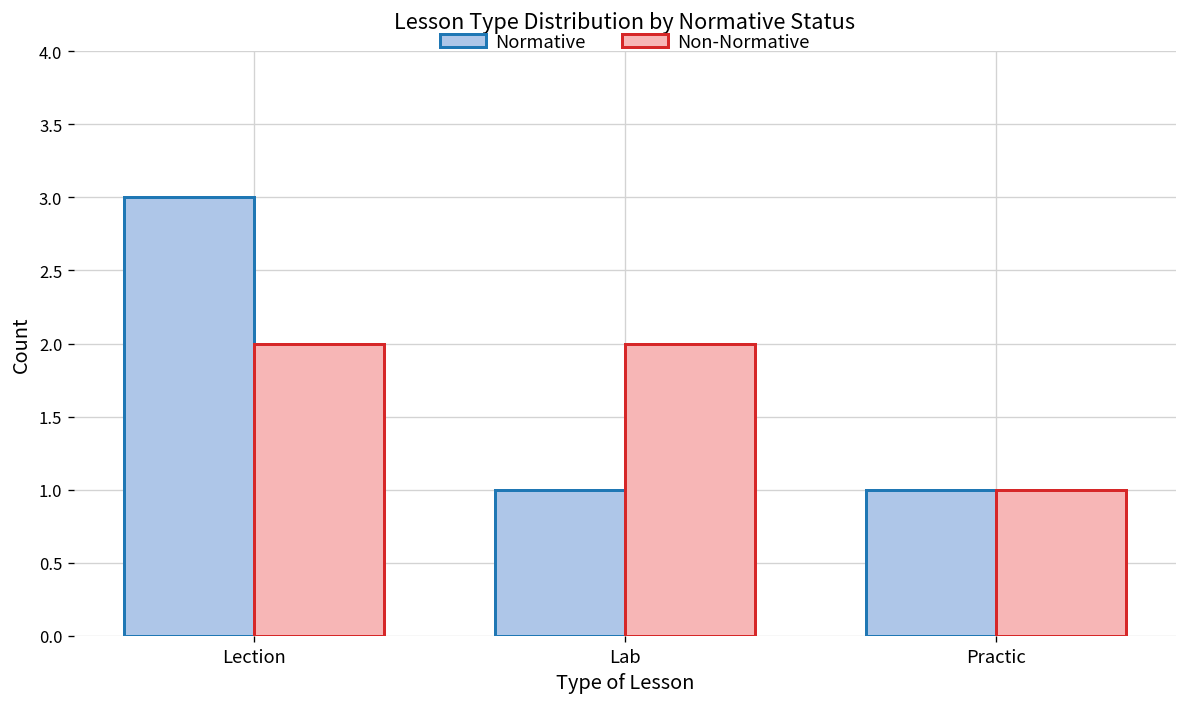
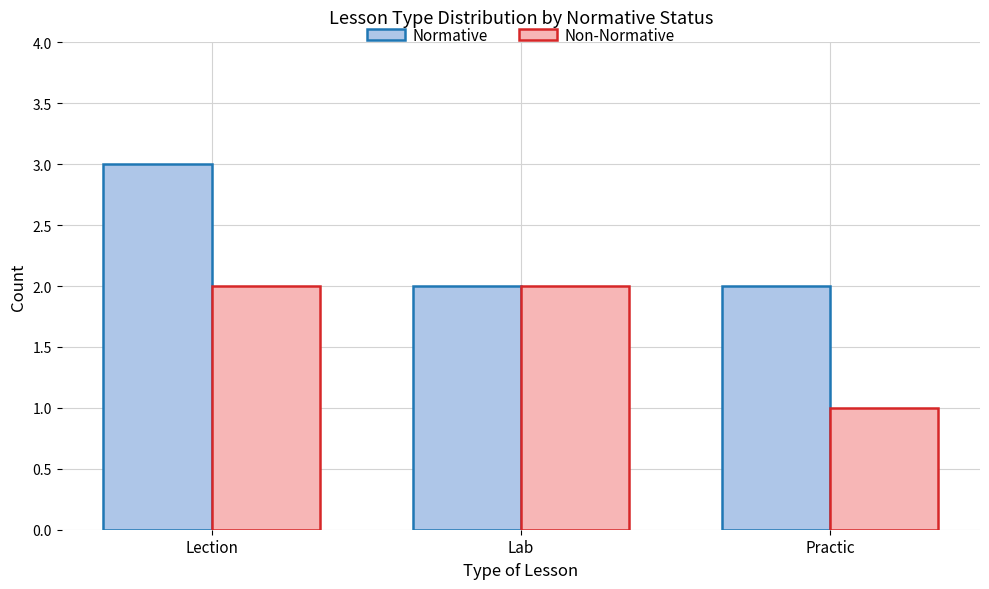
  {
    "Normative": {
      "Lection": 3,
-     "Lab": 1,
-     "Practic": 1
+     "Lab": 2,
+     "Practic": 2
    },
    "Non-Normative": {
      "Lection": 2,
      "Lab": 2,
      "Practic": 1
    }
  }
